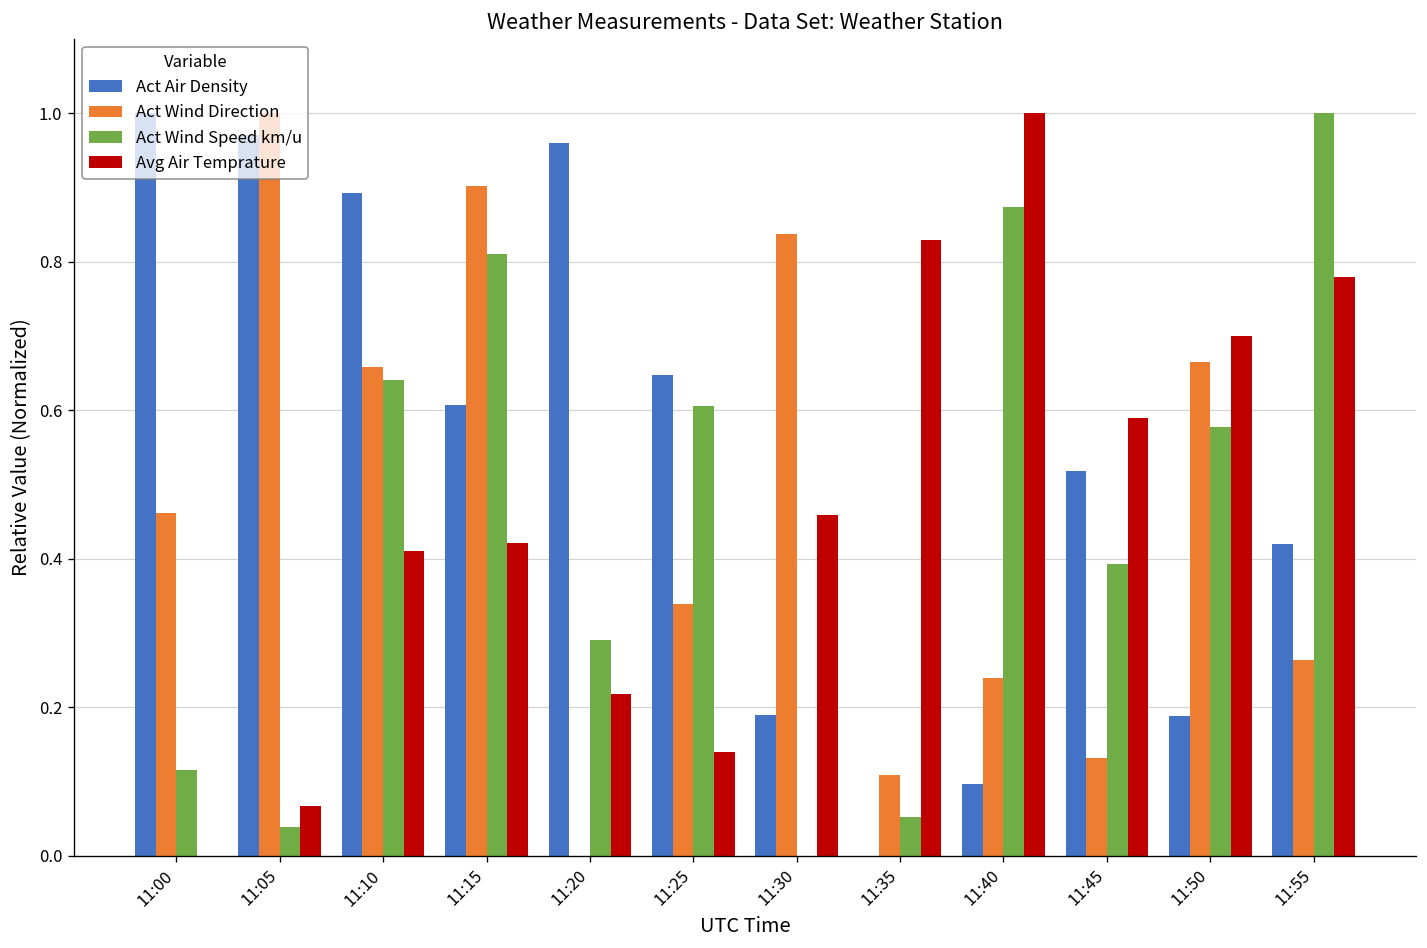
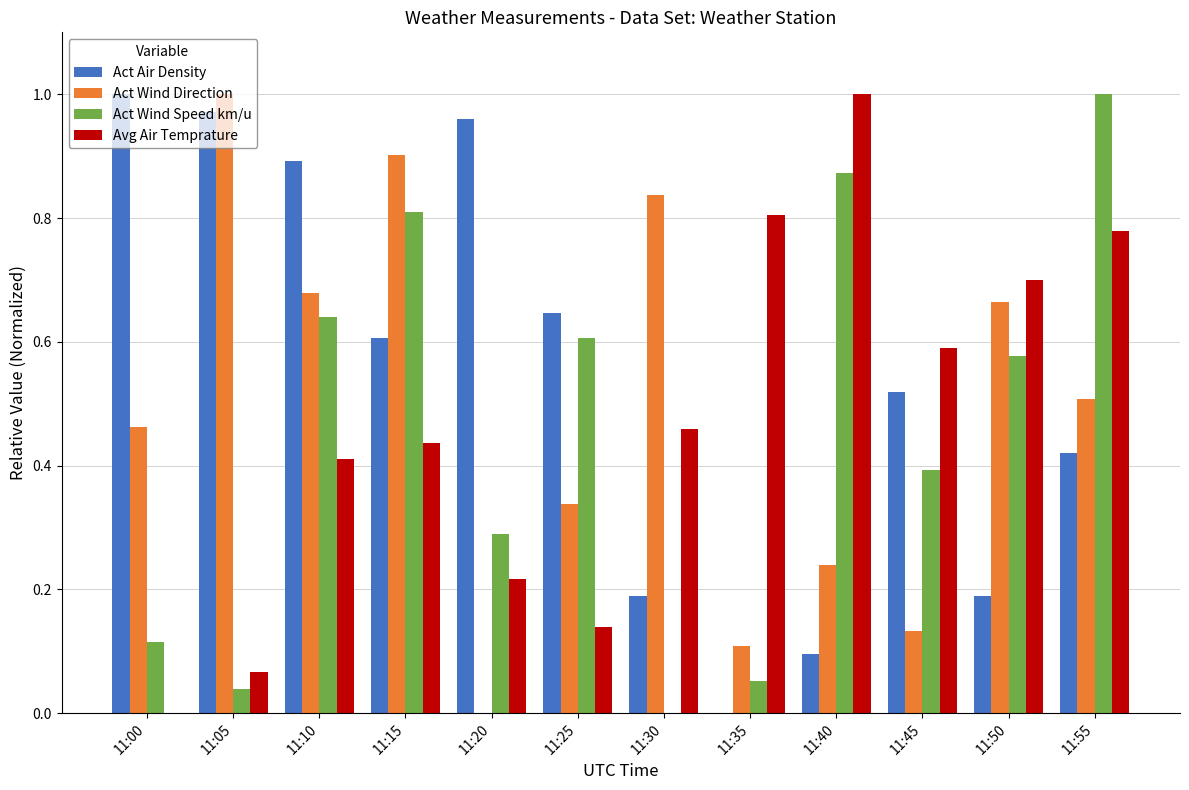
  {
    "Act Air Density": {
      "11:10": 0.89,
      "11:15": 0.61,
      "11:20": 0.96,
      "11:25": 0.65,
      "11:30": 0.19,
      "11:35": 0.00,
      "11:40": 0.10,
      "11:45": 0.52,
      "11:50": 0.19,
      "11:55": 0.42
    },
    "Act Wind Direction": {
      "11:00": 0.46,
-     "11:10": 0.66,
+     "11:10": 0.68,
      "11:15": 0.90,
      "11:20": 0.00,
      "11:25": 0.34,
      "11:30": 0.84,
      "11:35": 0.11,
      "11:40": 0.24,
      "11:45": 0.13,
      "11:50": 0.66,
-     "11:55": 0.26
+     "11:55": 0.51
    },
    "Act Wind Speed km/u": {
      "11:00": 0.12,
      "11:05": 0.04,
      "11:10": 0.64,
      "11:15": 0.81,
      "11:20": 0.29,
      "11:25": 0.61,
      "11:30": 0.00,
      "11:35": 0.05,
      "11:40": 0.87,
      "11:45": 0.39,
      "11:50": 0.58,
      "11:55": 1.00
    },
    "Avg Air Temprature": {
      "11:00": 0.00,
      "11:05": 0.07,
      "11:10": 0.41,
-     "11:15": 0.42,
+     "11:15": 0.44,
      "11:20": 0.22,
      "11:25": 0.14,
      "11:30": 0.46,
-     "11:35": 0.83,
+     "11:35": 0.81,
      "11:40": 1.00,
      "11:45": 0.59,
      "11:50": 0.70,
      "11:55": 0.78
    }
  }
